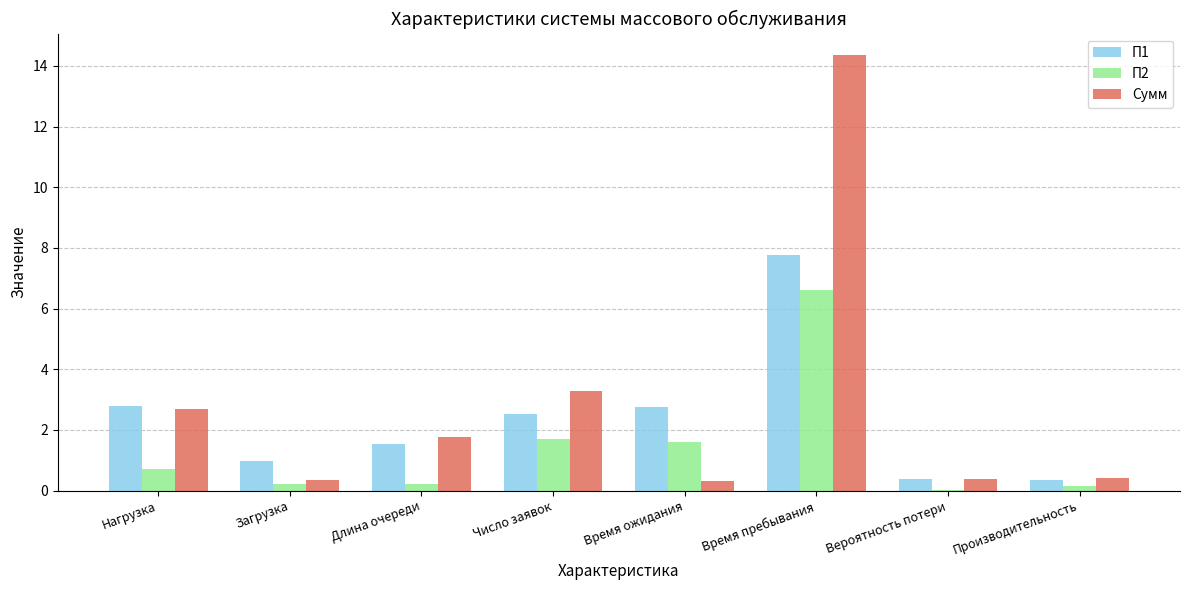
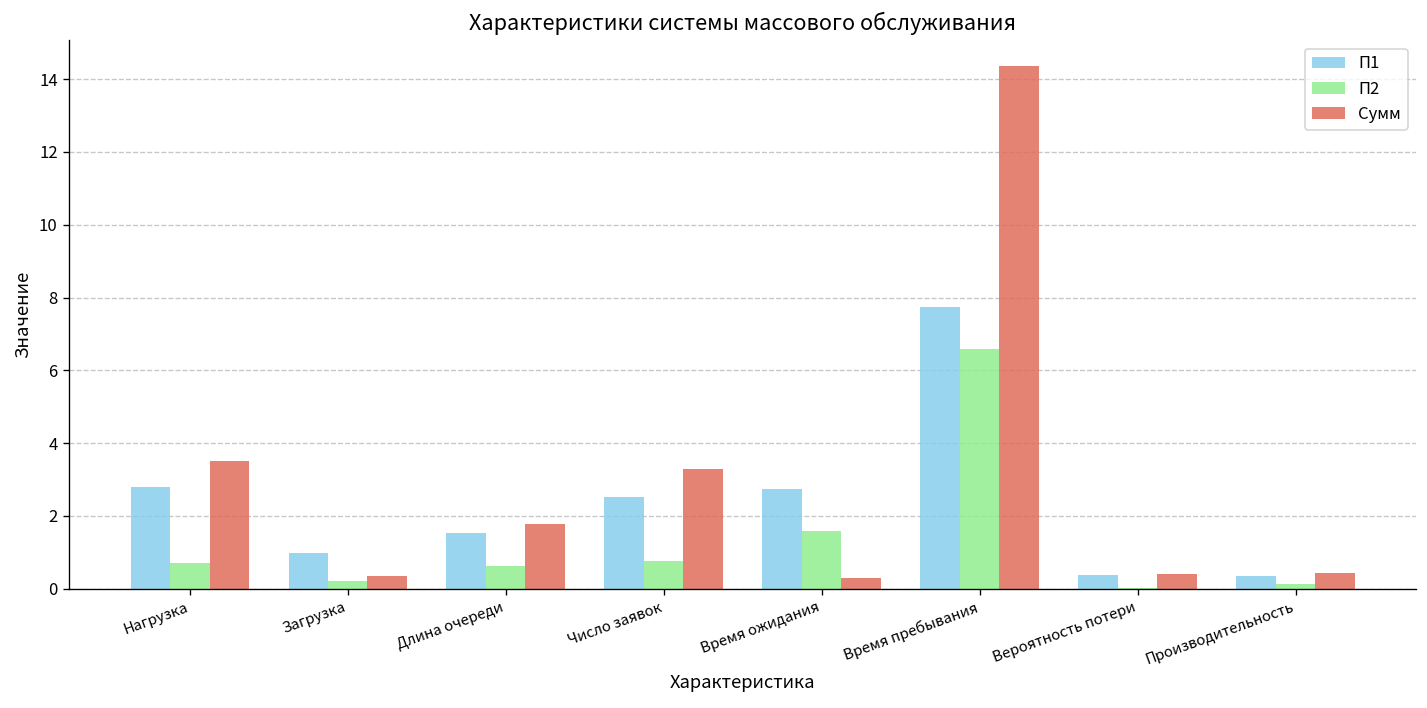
  {
    "П1": {
      "Нагрузка": 2.8,
      "Загрузка": 1.0,
      "Длина очереди": 1.5,
      "Число заявок": 2.5,
      "Время ожидания": 2.8,
      "Время пребывания": 7.8,
      "Вероятность потери": 0.4,
      "Производительность": 0.4
    },
    "П2": {
      "Нагрузка": 0.7,
      "Загрузка": 0.2,
-     "Длина очереди": 0.2,
-     "Число заявок": 1.7,
+     "Длина очереди": 0.6,
+     "Число заявок": 0.8,
      "Время ожидания": 1.6,
      "Время пребывания": 6.6,
      "Производительность": 0.1
    },
    "Сумм": {
-     "Нагрузка": 2.7,
+     "Нагрузка": 3.5,
      "Загрузка": 0.3,
      "Длина очереди": 1.8,
      "Число заявок": 3.3,
      "Время ожидания": 0.3,
      "Время пребывания": 14.3,
      "Вероятность потери": 0.4,
      "Производительность": 0.4
    }
  }
